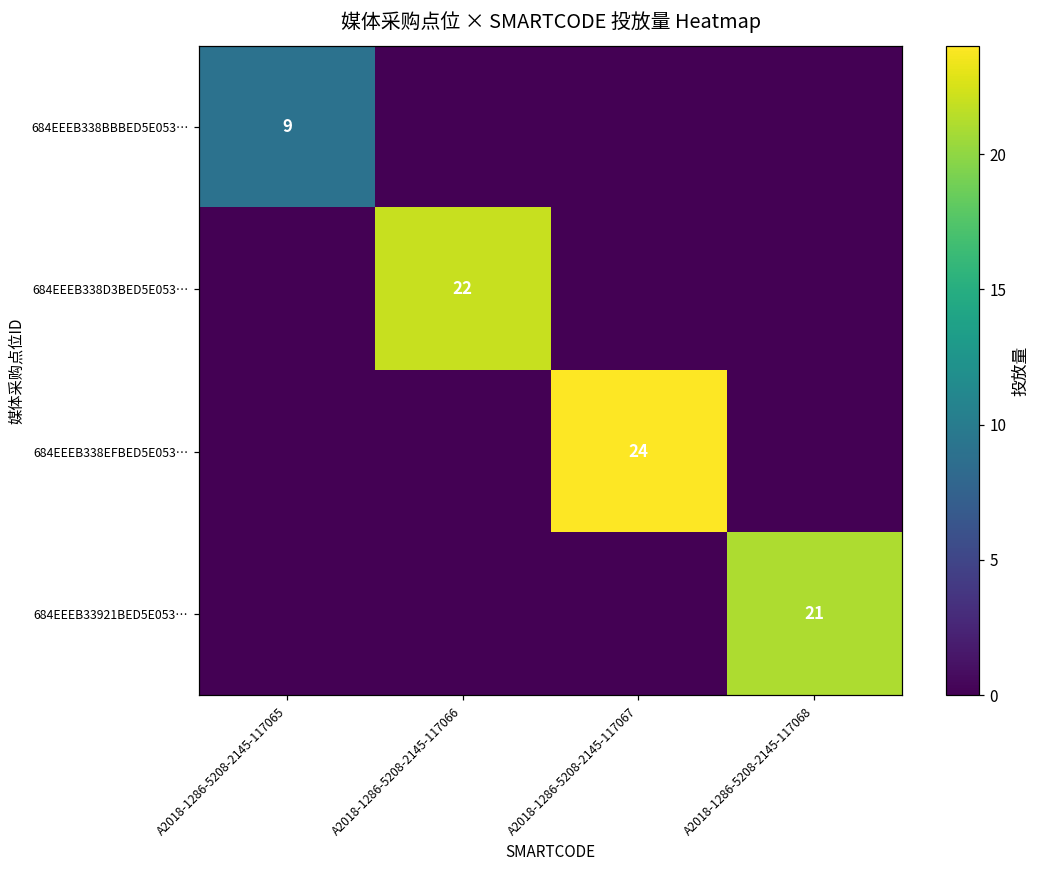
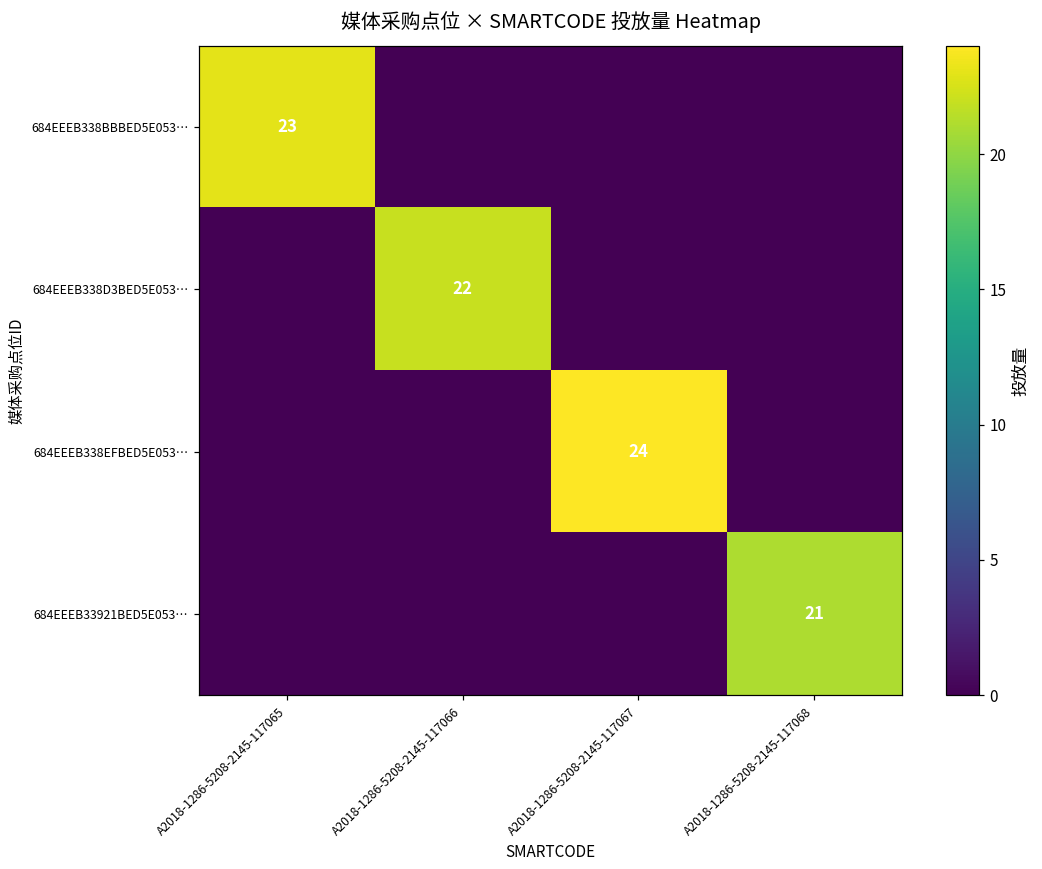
  {
    "684EEEB338BBBED5E053…": {
-     "A2018-1286-5208-2145-117065": 9
+     "A2018-1286-5208-2145-117065": 23
    },
    "684EEEB338D3BED5E053…": {
      "A2018-1286-5208-2145-117066": 22
    },
    "684EEEB338EFBED5E053…": {
      "A2018-1286-5208-2145-117067": 24
    },
    "684EEEB33921BED5E053…": {
      "A2018-1286-5208-2145-117068": 21
    }
  }
